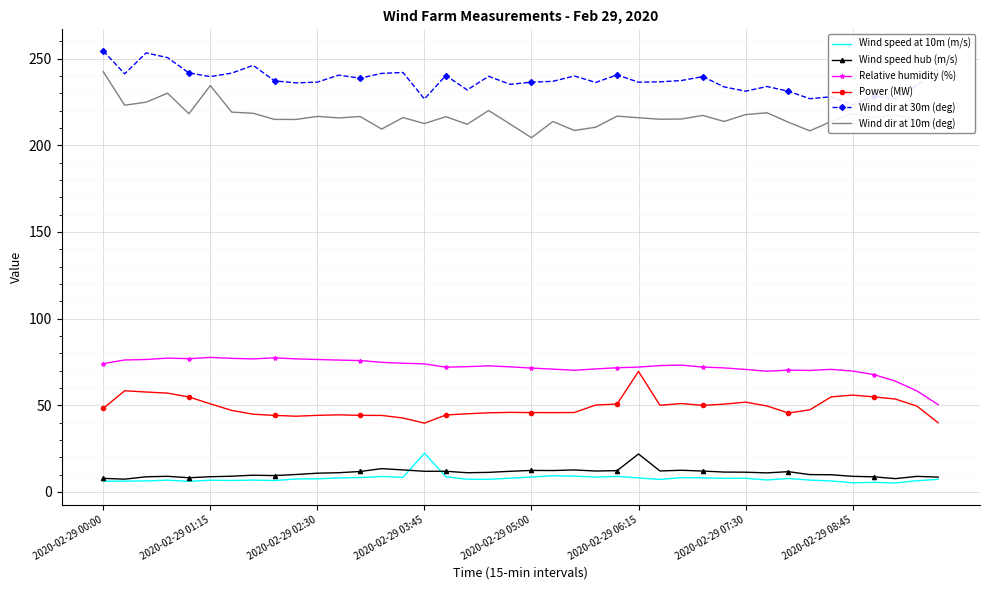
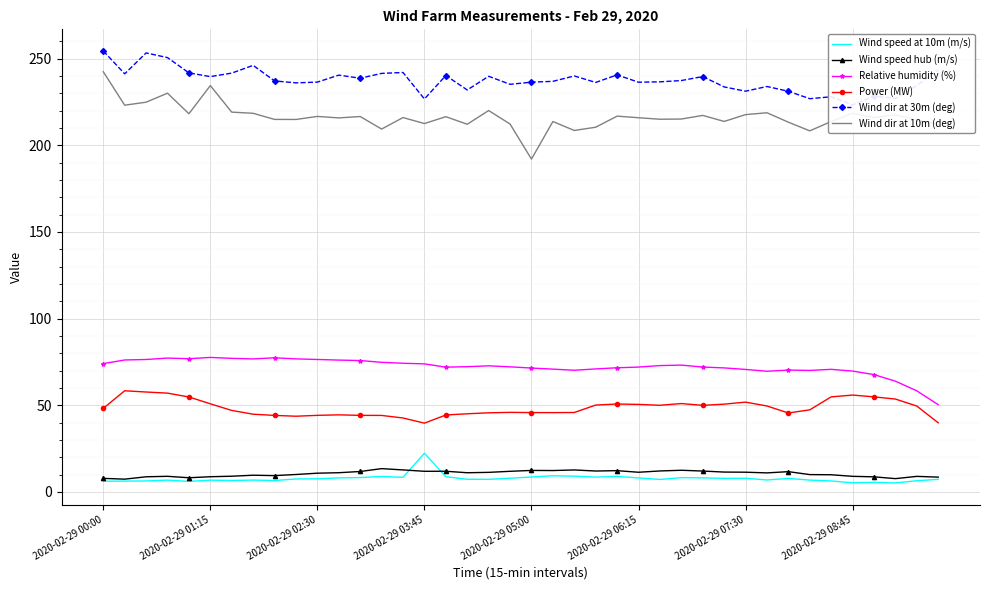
  {
    "Wind speed at 10m (m/s)": {
      "2020-02-29 00:00": 6,
      "2020-02-29 01:15": 7,
      "2020-02-29 02:30": 8,
      "2020-02-29 03:45": 22,
      "2020-02-29 05:00": 9,
      "2020-02-29 06:15": 8,
      "2020-02-29 07:30": 8,
      "2020-02-29 08:45": 5
    },
    "Wind speed hub (m/s)": {
      "2020-02-29 00:00": 8,
      "2020-02-29 01:15": 9,
      "2020-02-29 02:30": 11,
      "2020-02-29 03:45": 12,
      "2020-02-29 05:00": 12,
-     "2020-02-29 06:15": 22,
+     "2020-02-29 06:15": 11,
      "2020-02-29 07:30": 11,
      "2020-02-29 08:45": 9
    },
    "Relative humidity (%)": {
      "2020-02-29 00:00": 74,
      "2020-02-29 01:15": 78,
      "2020-02-29 02:30": 76,
      "2020-02-29 03:45": 74,
      "2020-02-29 05:00": 71,
      "2020-02-29 06:15": 72,
      "2020-02-29 07:30": 71,
      "2020-02-29 08:45": 70
    },
    "Power (MW)": {
      "2020-02-29 00:00": 48,
      "2020-02-29 01:15": 51,
      "2020-02-29 02:30": 44,
      "2020-02-29 03:45": 40,
      "2020-02-29 05:00": 46,
-     "2020-02-29 06:15": 69,
+     "2020-02-29 06:15": 50,
      "2020-02-29 07:30": 52,
      "2020-02-29 08:45": 56
    },
    "Wind dir at 30m (deg)": {
      "2020-02-29 00:00": 254,
      "2020-02-29 01:15": 240,
      "2020-02-29 02:30": 236,
      "2020-02-29 03:45": 227,
      "2020-02-29 05:00": 236,
      "2020-02-29 06:15": 236,
      "2020-02-29 07:30": 231
    },
    "Wind dir at 10m (deg)": {
      "2020-02-29 00:00": 242,
      "2020-02-29 01:15": 234,
      "2020-02-29 02:30": 217,
      "2020-02-29 03:45": 213,
-     "2020-02-29 05:00": 204,
+     "2020-02-29 05:00": 192,
      "2020-02-29 06:15": 216,
      "2020-02-29 07:30": 218
    }
  }
